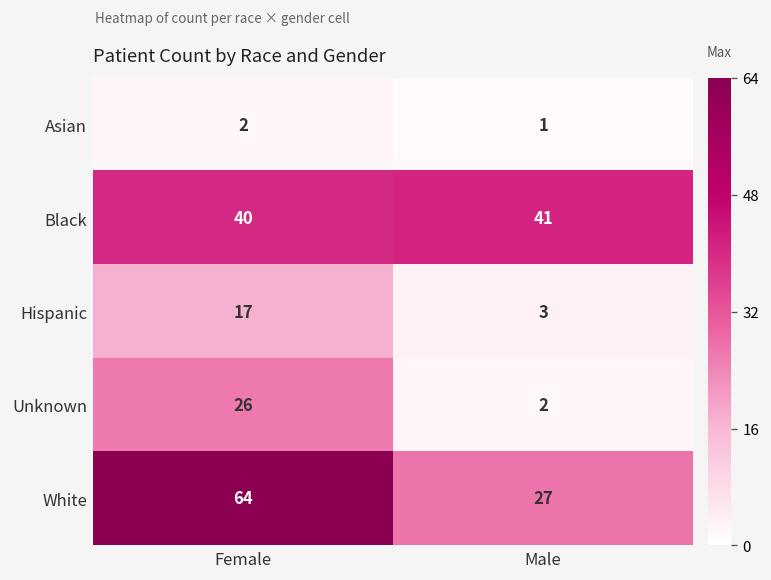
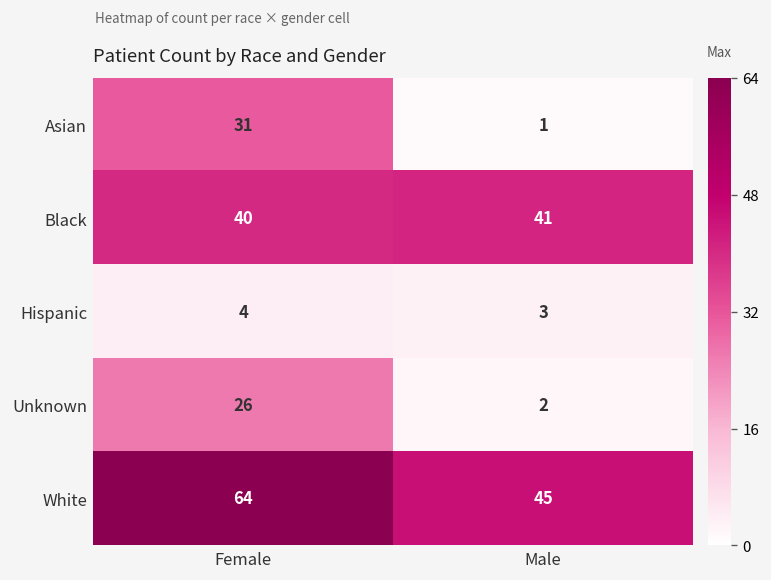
  {
    "Asian": {
-     "Female": 2,
+     "Female": 31,
      "Male": 1
    },
    "Black": {
      "Female": 40,
      "Male": 41
    },
    "Hispanic": {
-     "Female": 17,
+     "Female": 4,
      "Male": 3
    },
    "Unknown": {
      "Female": 26,
      "Male": 2
    },
    "White": {
      "Female": 64,
-     "Male": 27
+     "Male": 45
    }
  }
